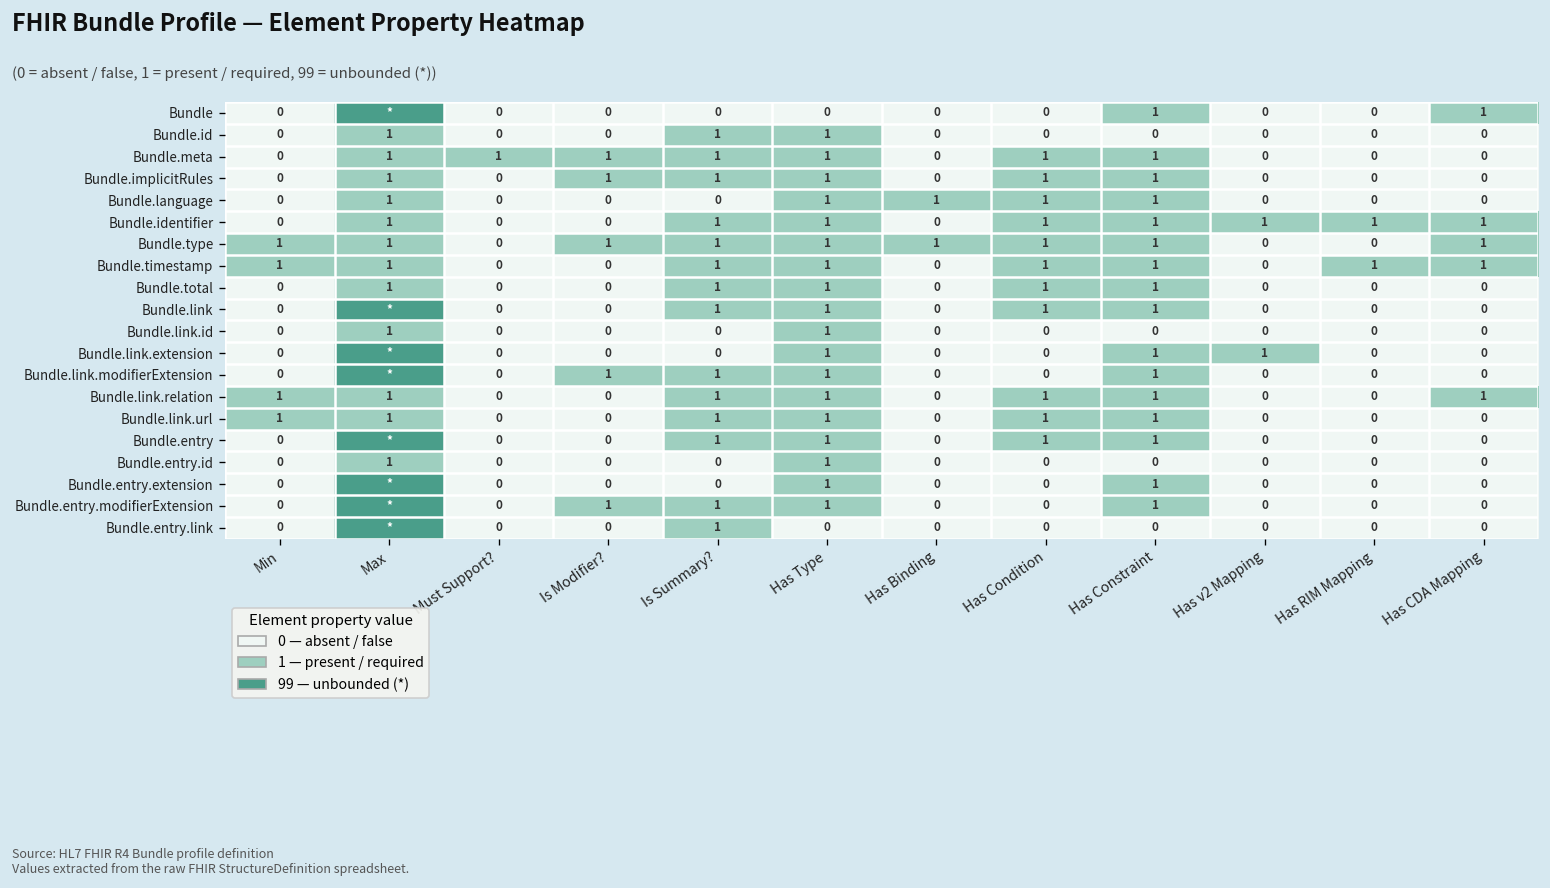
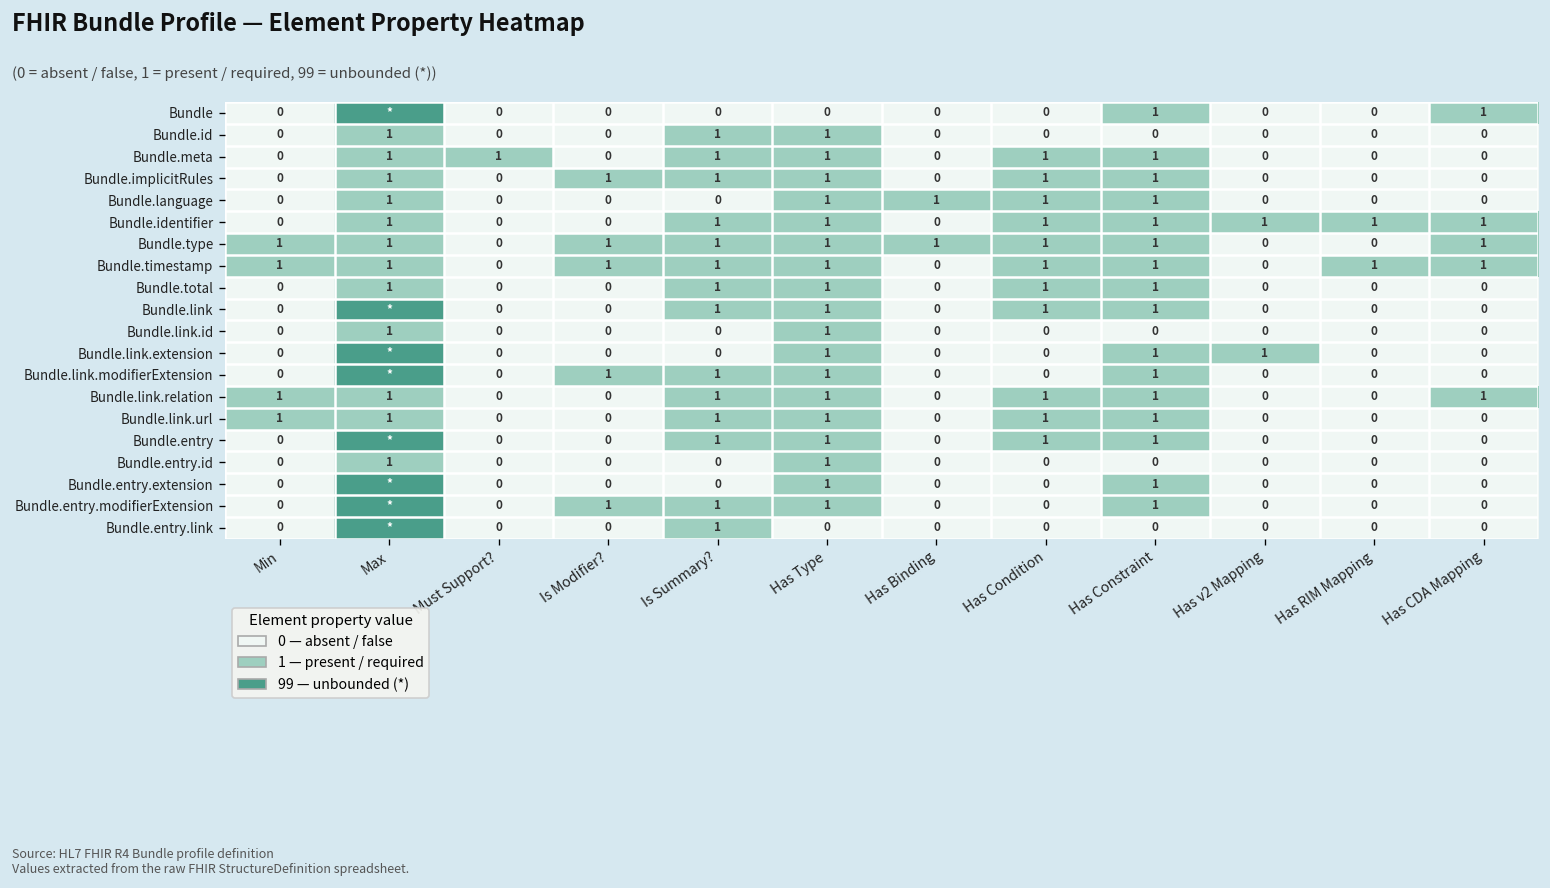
  {
    "Bundle.meta": {
      "Min": 0,
      "Max": 1,
      "Must Support?": 1,
-     "Is Modifier?": 1,
+     "Is Modifier?": 0,
      "Is Summary?": 1,
      "Has Type": 1,
      "Has Binding": 0,
      "Has Condition": 1,
      "Has Constraint": 1,
      "Has v2 Mapping": 0,
      "Has RIM Mapping": 0,
      "Has CDA Mapping": 0
    },
    "Bundle.timestamp": {
      "Min": 1,
      "Max": 1,
      "Must Support?": 0,
-     "Is Modifier?": 0,
+     "Is Modifier?": 1,
      "Is Summary?": 1,
      "Has Type": 1,
      "Has Binding": 0,
      "Has Condition": 1,
      "Has Constraint": 1,
      "Has v2 Mapping": 0,
      "Has RIM Mapping": 1,
      "Has CDA Mapping": 1
    }
  }
